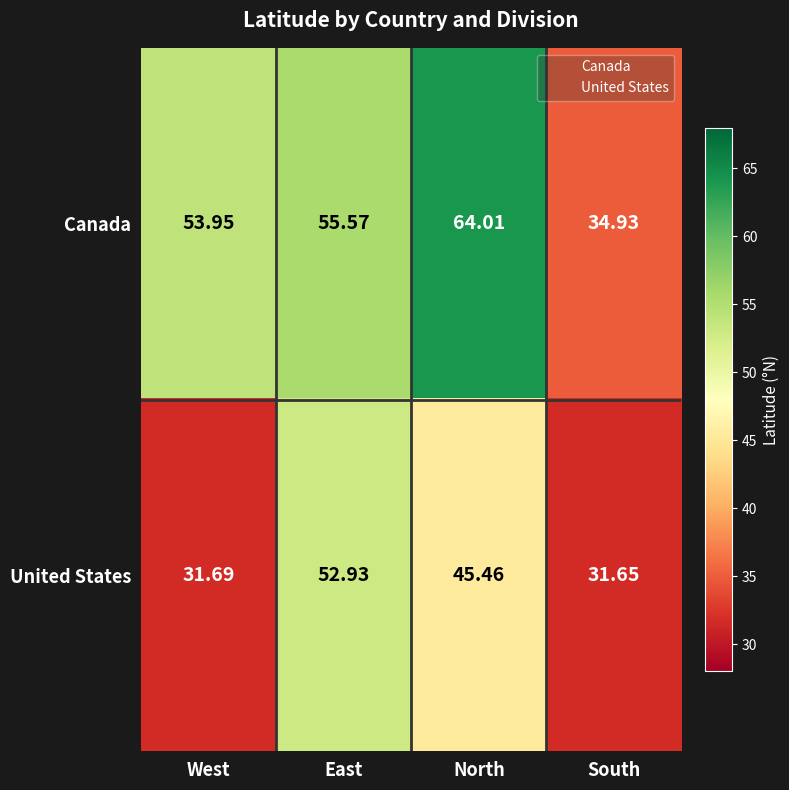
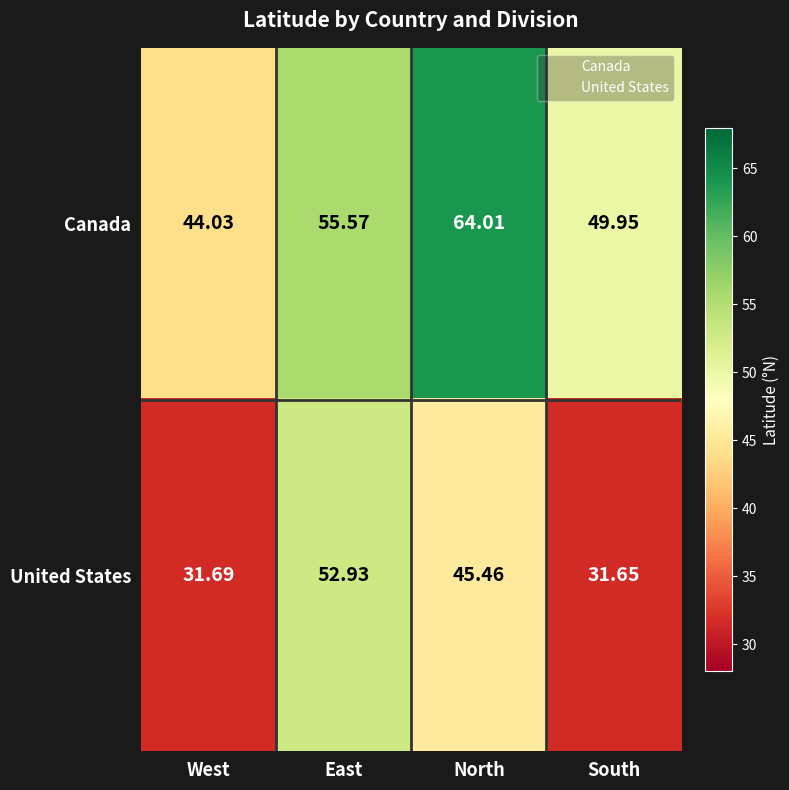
  {
    "Canada": {
-     "West": 53.95,
+     "West": 44.03,
      "East": 55.57,
      "North": 64.01,
-     "South": 34.93
+     "South": 49.95
    },
    "United States": {
      "West": 31.69,
      "East": 52.93,
      "North": 45.46,
      "South": 31.65
    }
  }
